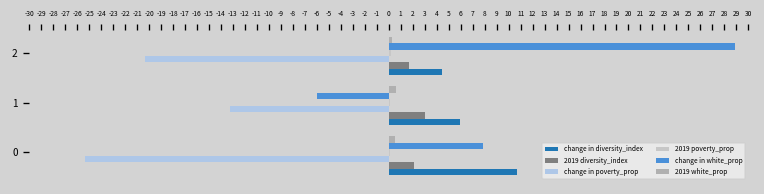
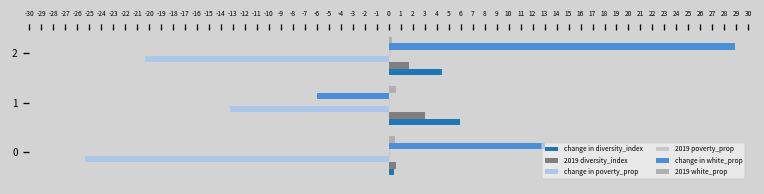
  {
    "change in diversity_index": {
      "2": 4,
      "1": 6,
-     "0": 11
+     "0": 0
    },
    "2019 diversity_index": {
      "2": 2,
      "1": 3,
-     "0": 2
+     "0": 1
    },
    "change in white_prop": {
      "2": 29,
      "1": -6,
-     "0": 8
+     "0": 13
    }
  }
